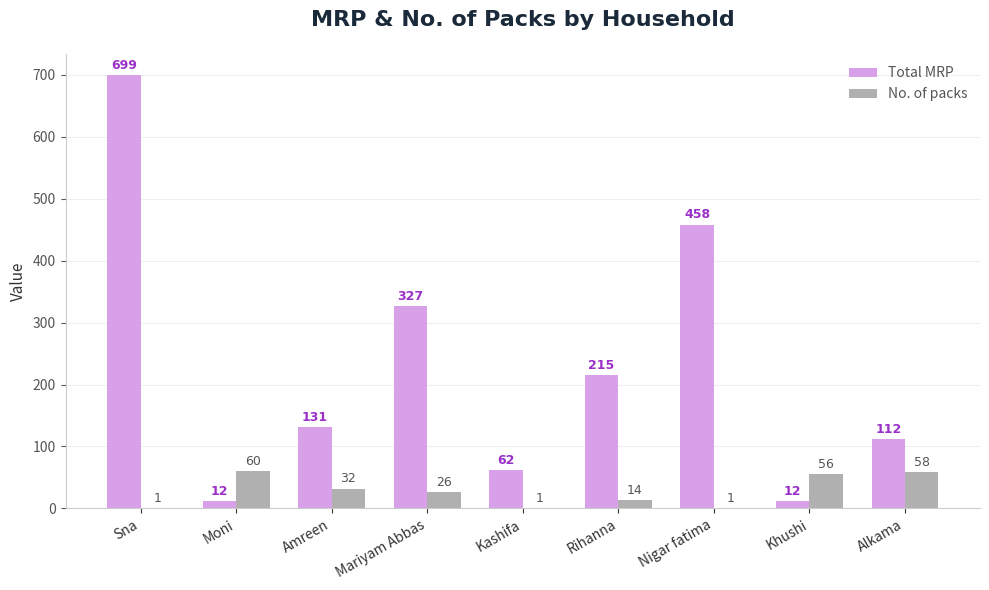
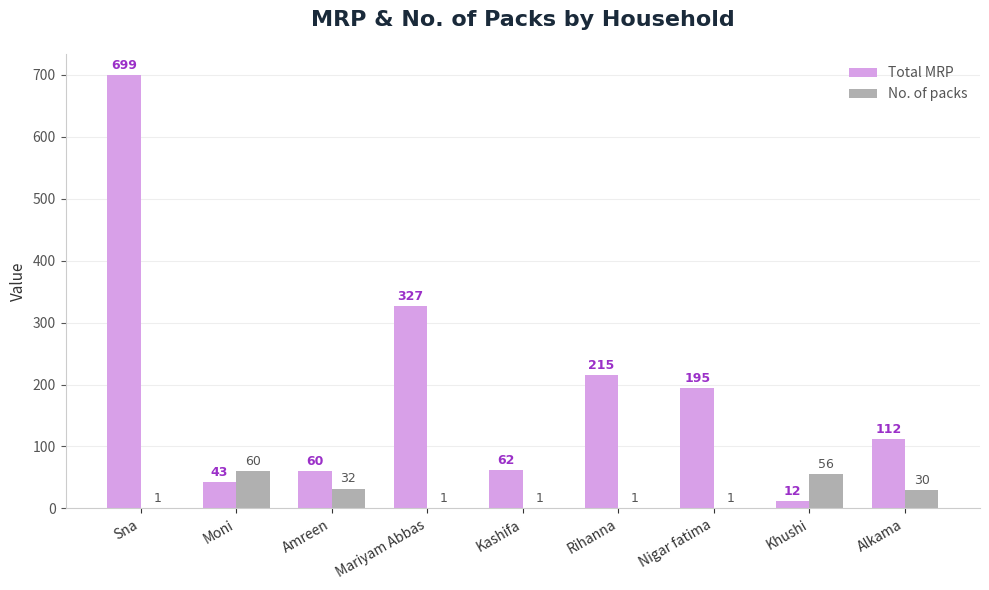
  {
    "Total MRP": {
      "Sna": 699,
-     "Moni": 12,
-     "Amreen": 131,
+     "Moni": 43,
+     "Amreen": 60,
      "Mariyam Abbas": 327,
      "Kashifa": 62,
      "Rihanna": 215,
-     "Nigar fatima": 458,
+     "Nigar fatima": 195,
      "Khushi": 12,
      "Alkama": 112
    },
    "No. of packs": {
      "Sna": 1,
      "Moni": 60,
      "Amreen": 32,
-     "Mariyam Abbas": 26,
+     "Mariyam Abbas": 1,
      "Kashifa": 1,
-     "Rihanna": 14,
+     "Rihanna": 1,
      "Nigar fatima": 1,
      "Khushi": 56,
-     "Alkama": 58
+     "Alkama": 30
    }
  }
